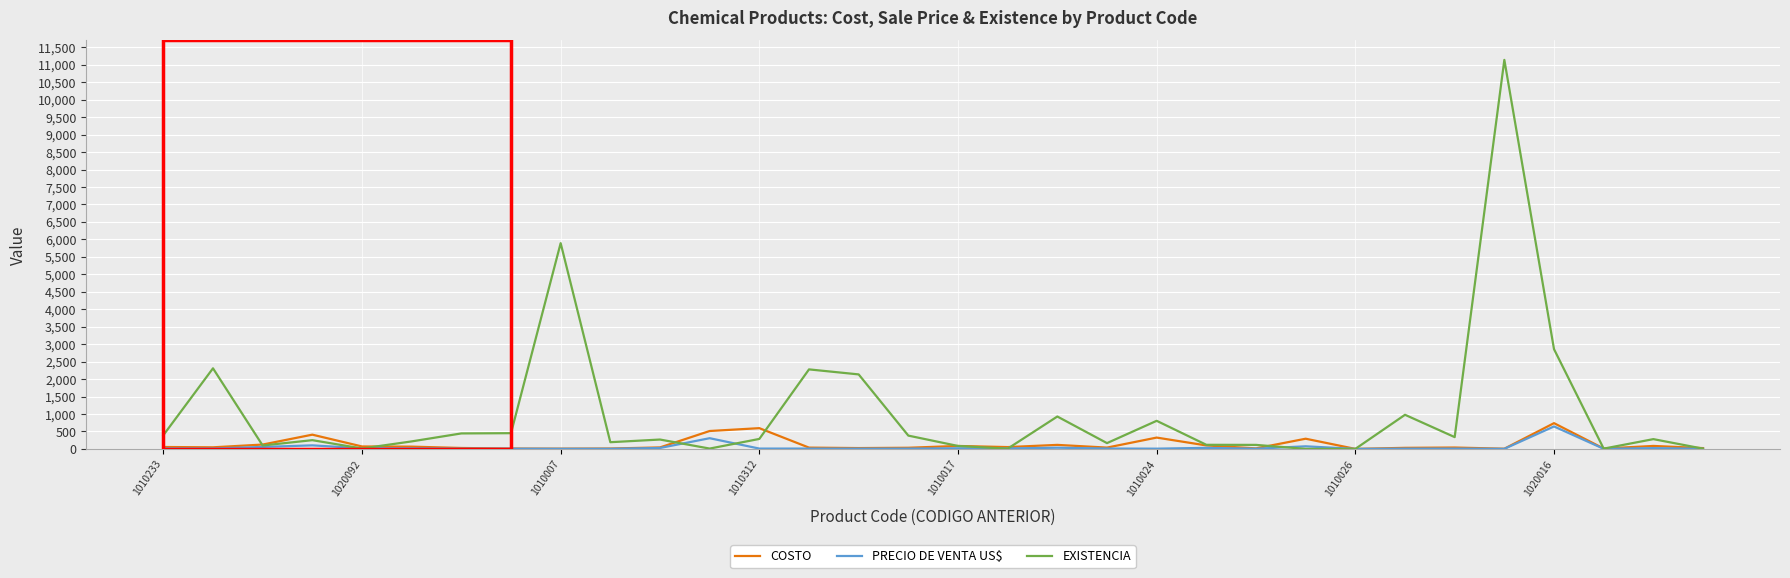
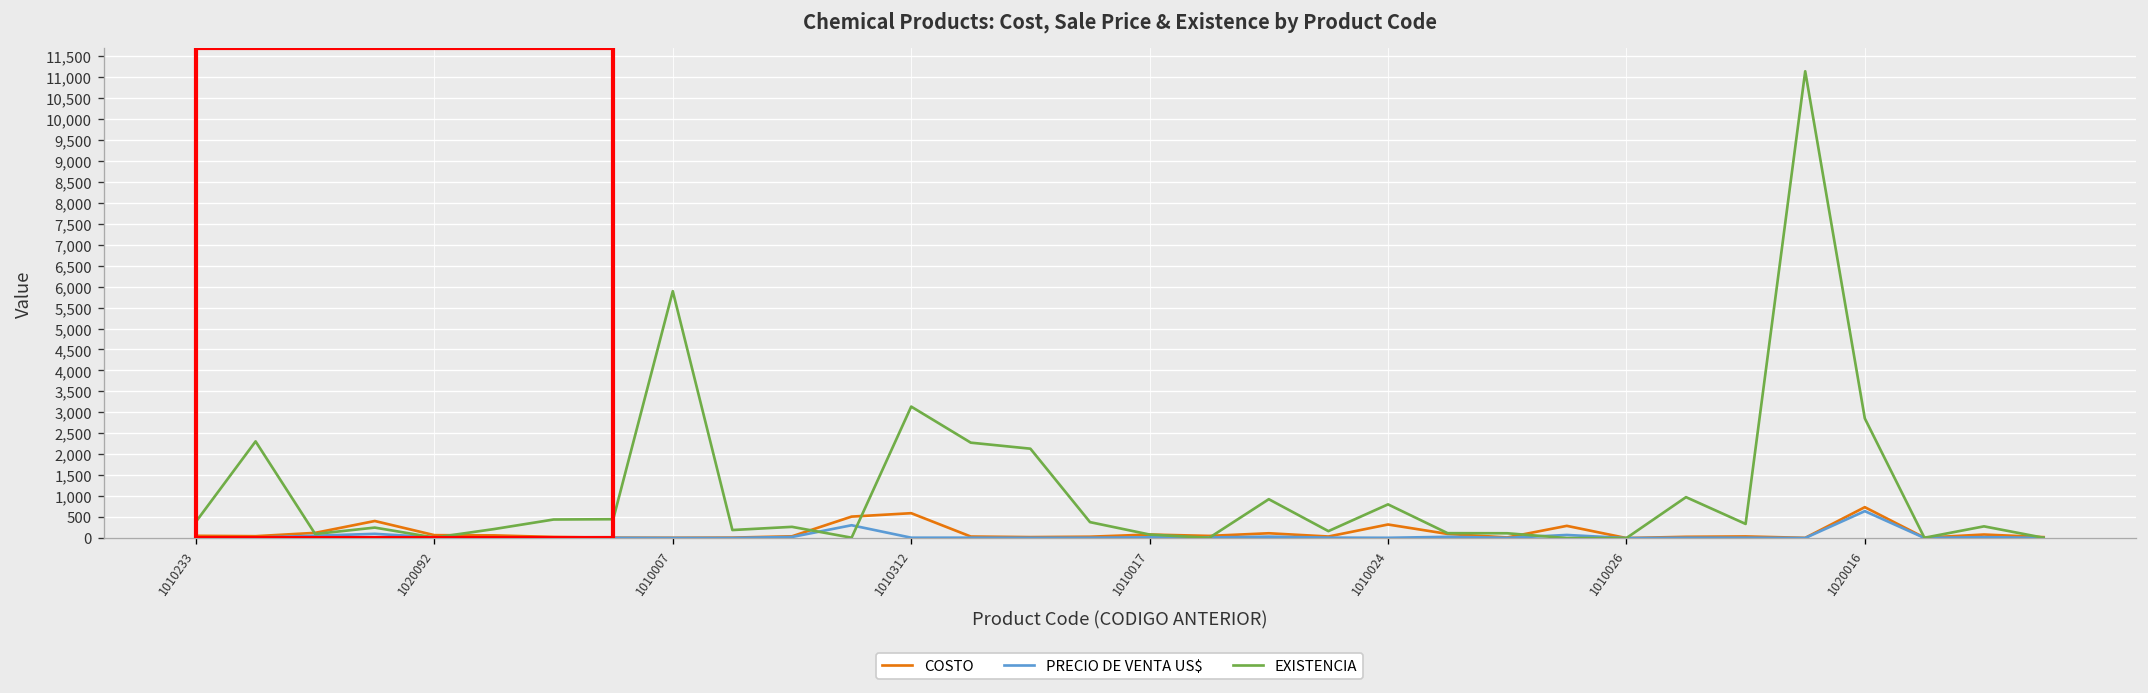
  {
    "COSTO": {
      "1010312": "600",
      "1010024": "300",
      "1020016": "700"
    },
    "PRECIO DE VENTA US$": {
      "1010312": "0",
      "1010024": "0",
      "1020016": "600"
    },
    "EXISTENCIA": {
      "1010233": "400",
      "1010007": "5,900",
-     "1010312": "300",
+     "1010312": "3,100",
      "1010024": "800",
      "1020016": "2,900"
    }
  }
